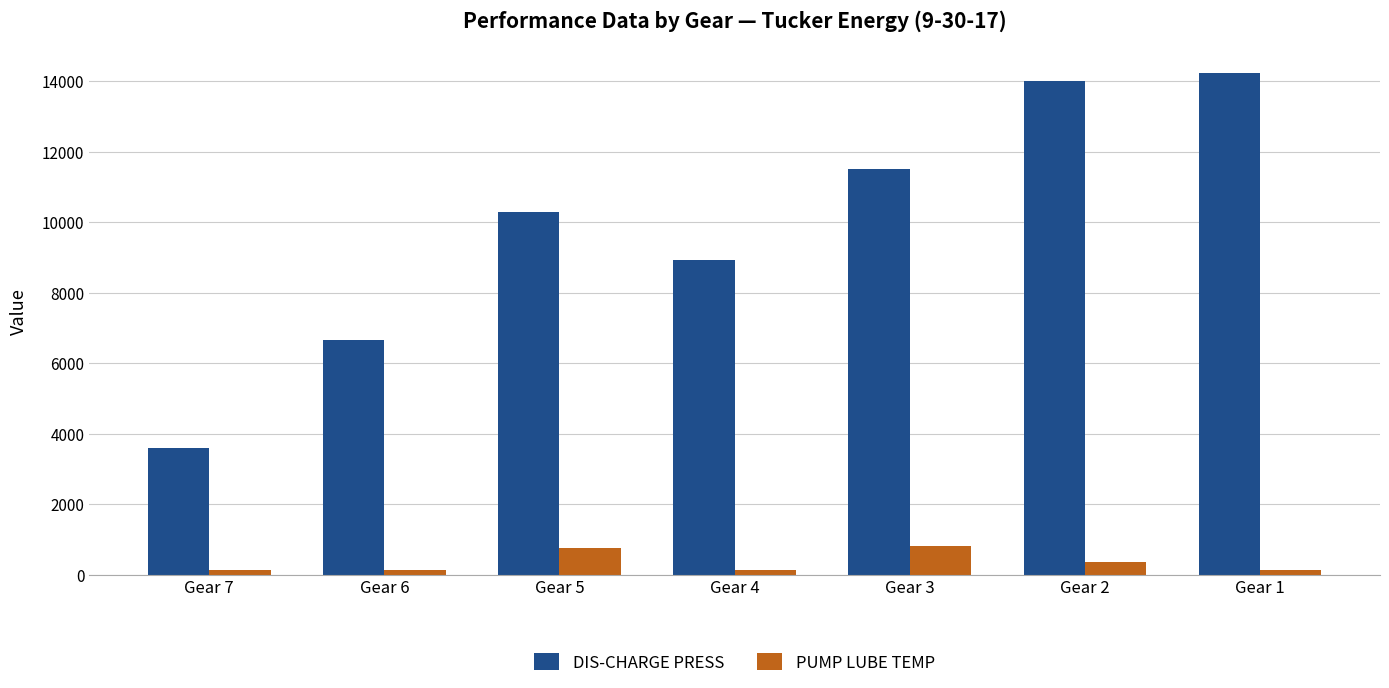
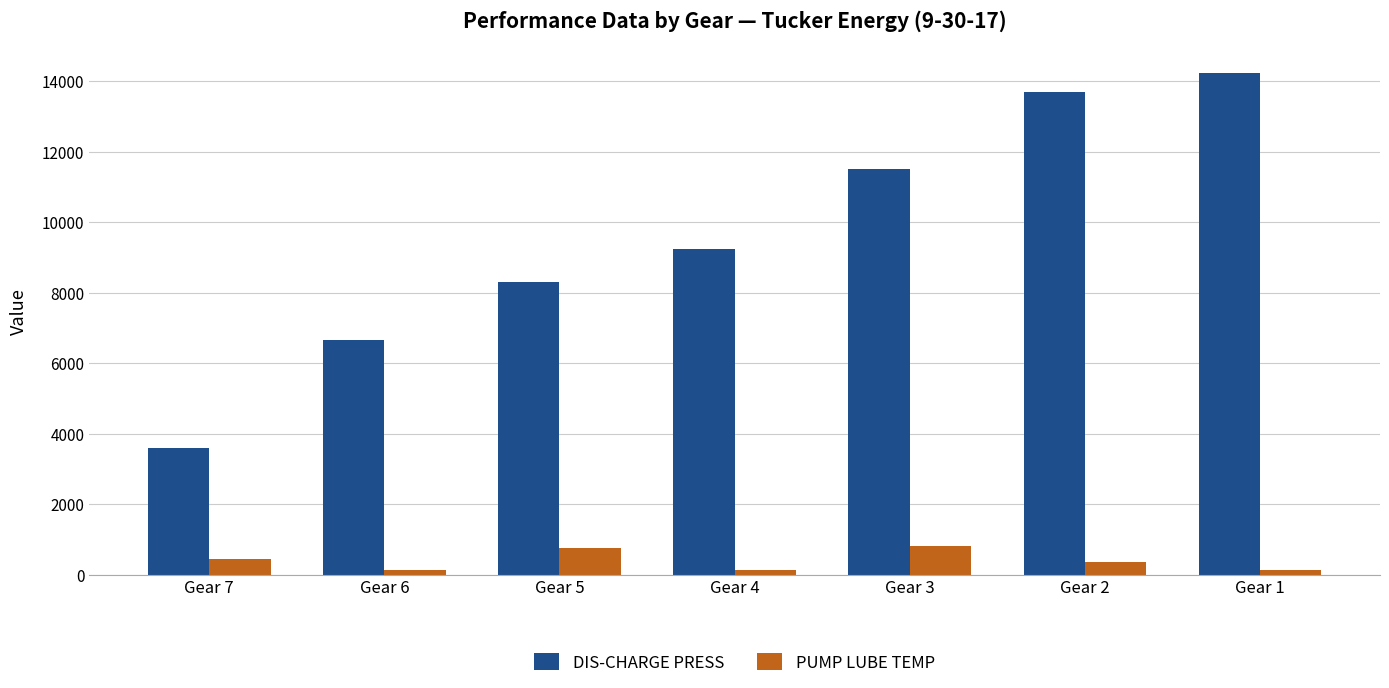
  {
    "DIS-CHARGE PRESS": {
      "Gear 7": 3600,
      "Gear 6": 6700,
-     "Gear 5": 10300,
-     "Gear 4": 8900,
+     "Gear 5": 8300,
+     "Gear 4": 9200,
      "Gear 3": 11500,
-     "Gear 2": 14000,
+     "Gear 2": 13700,
      "Gear 1": 14200
    },
    "PUMP LUBE TEMP": {
-     "Gear 7": 100,
+     "Gear 7": 500,
      "Gear 6": 100,
      "Gear 5": 800,
      "Gear 4": 100,
      "Gear 3": 800,
      "Gear 2": 400,
      "Gear 1": 100
    }
  }
